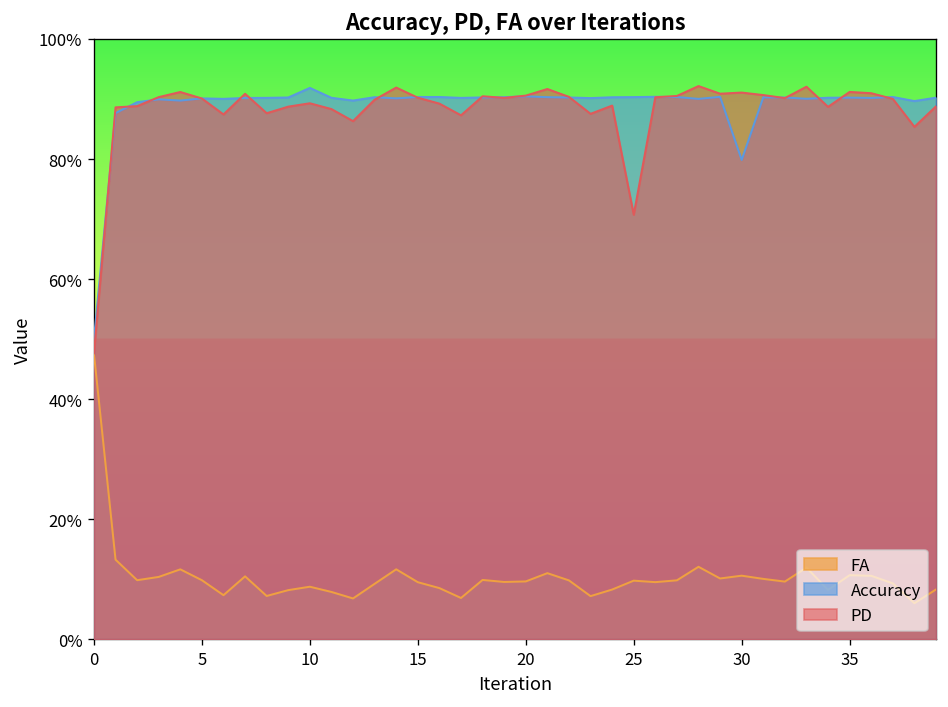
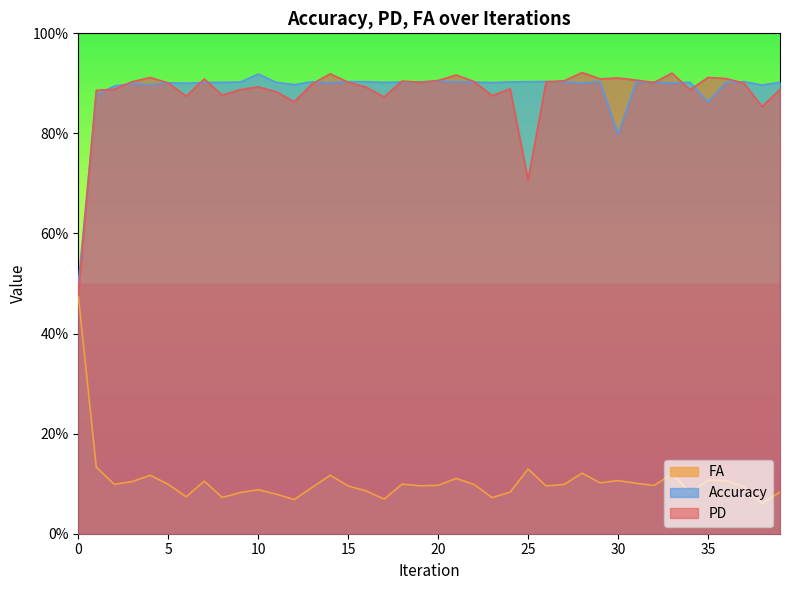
  {
    "FA": {
      "5": "10%",
      "10": "9%",
      "15": "10%",
      "20": "10%",
-     "25": "10%",
+     "25": "13%",
      "30": "11%"
    },
    "Accuracy": {
      "0": "50%",
      "10": "92%",
      "25": "90%",
      "30": "80%",
-     "35": "90%"
+     "35": "86%"
    },
    "PD": {
      "10": "89%",
      "25": "71%",
      "30": "91%",
      "35": "91%"
    }
  }
